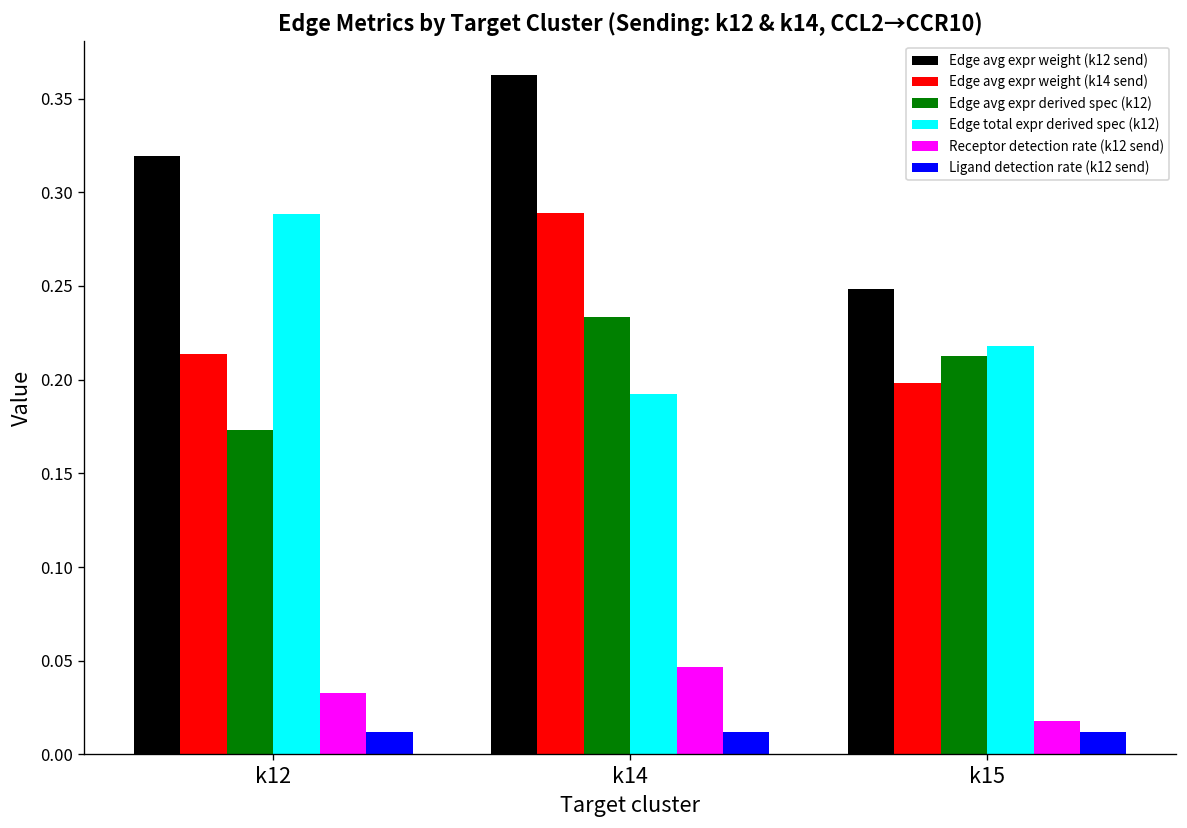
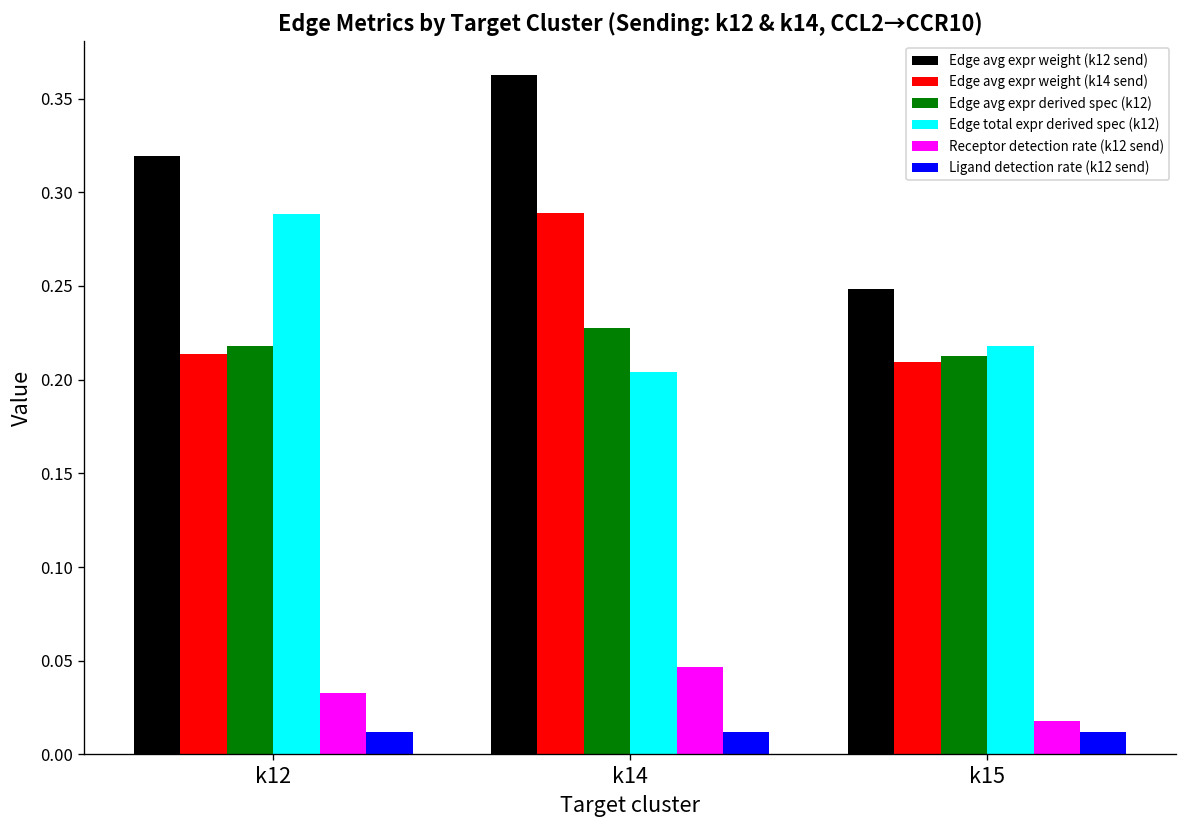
  {
    "Edge avg expr weight (k12 send)": {
      "k12": 0.319,
      "k14": 0.363,
      "k15": 0.248
    },
    "Edge avg expr weight (k14 send)": {
      "k12": 0.213,
      "k14": 0.289,
-     "k15": 0.198
+     "k15": 0.210
    },
    "Edge avg expr derived spec (k12)": {
-     "k12": 0.173,
-     "k14": 0.234,
+     "k12": 0.218,
+     "k14": 0.227,
      "k15": 0.213
    },
    "Edge total expr derived spec (k12)": {
      "k12": 0.289,
-     "k14": 0.192,
+     "k14": 0.204,
      "k15": 0.218
    },
    "Receptor detection rate (k12 send)": {
      "k12": 0.033,
      "k14": 0.046,
      "k15": 0.018
    },
    "Ligand detection rate (k12 send)": {
      "k12": 0.012,
      "k14": 0.012,
      "k15": 0.012
    }
  }
